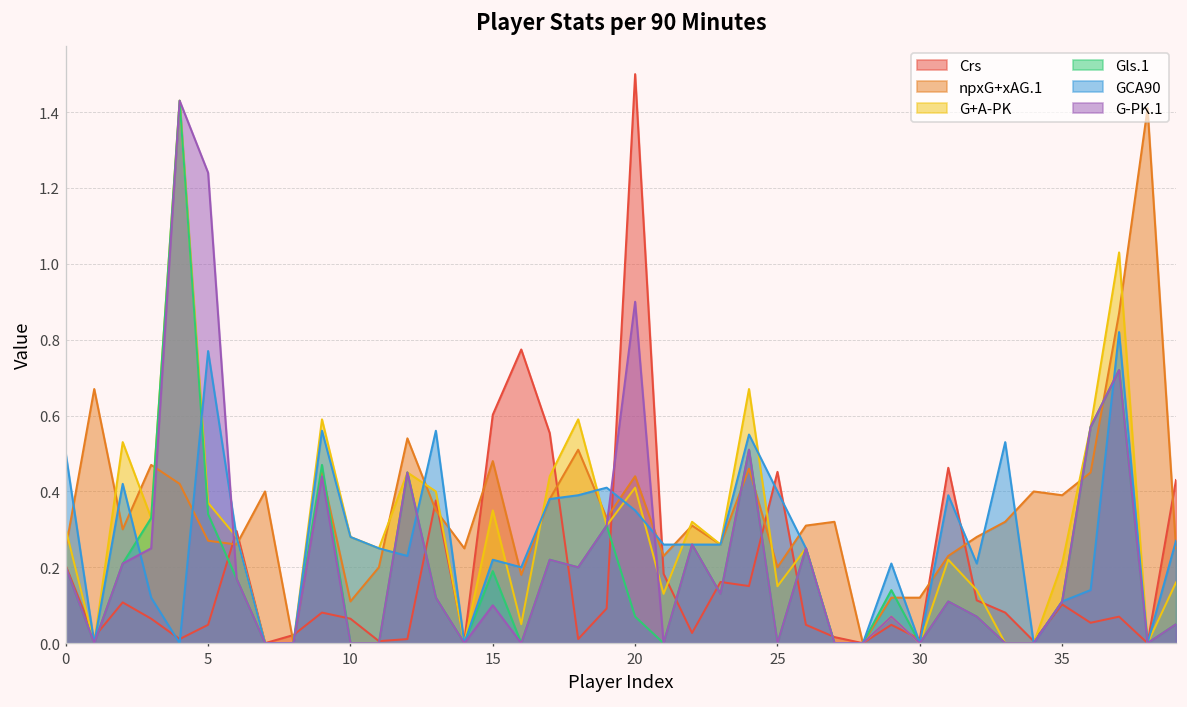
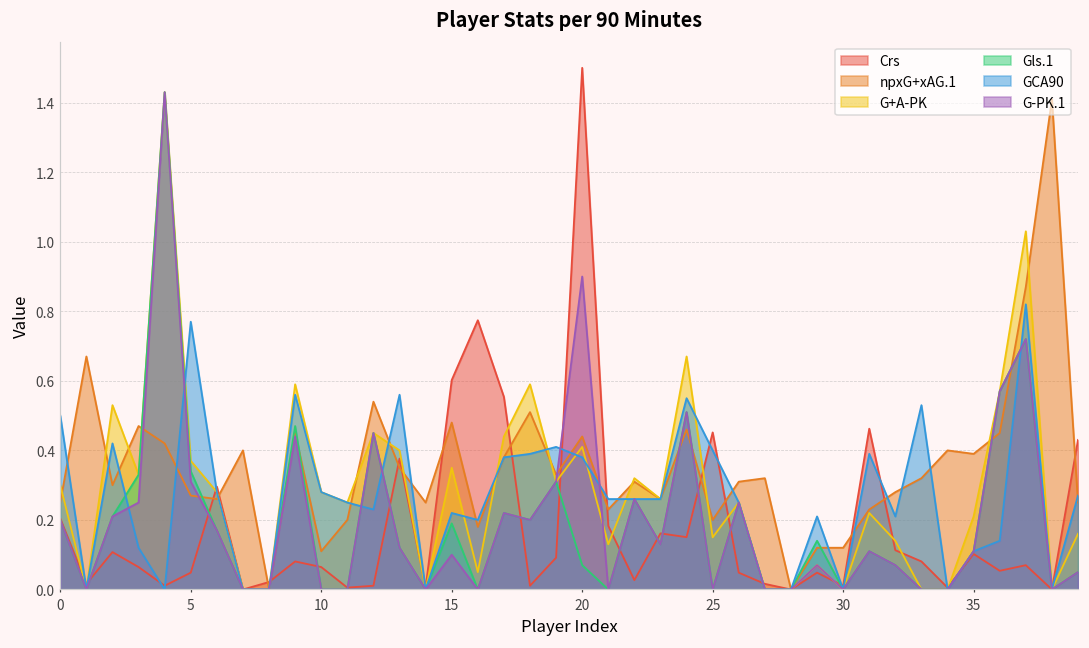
  {
    "Gls.1": {
      "5": 0.34,
      "15": 0.19,
      "20": 0.07
    },
    "GCA90": {
      "0": 0.50,
      "5": 0.77,
      "15": 0.22,
-     "20": 0.35,
+     "20": 0.38,
      "25": 0.40
    },
    "G-PK.1": {
-     "5": 1.24,
+     "5": 0.31,
      "15": 0.10,
      "20": 0.90
    }
  }
